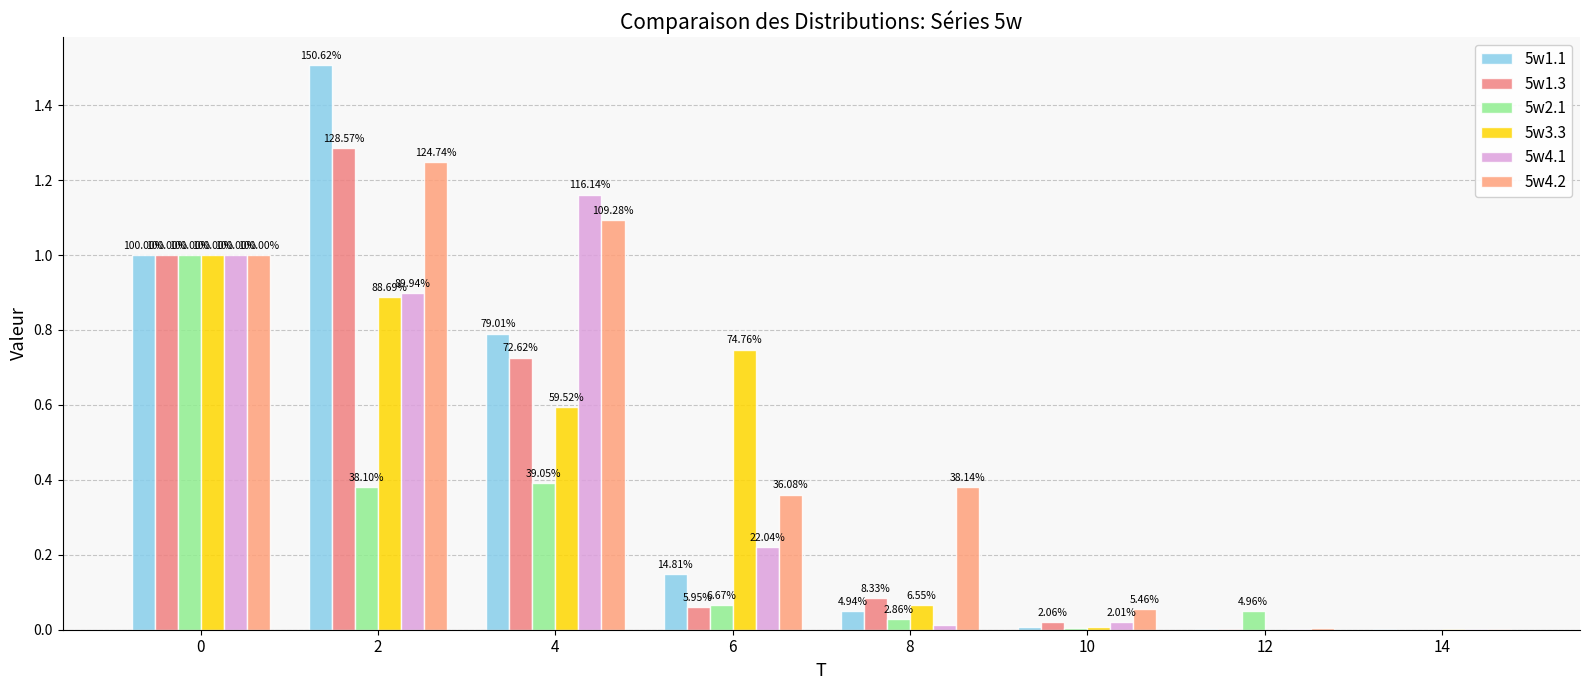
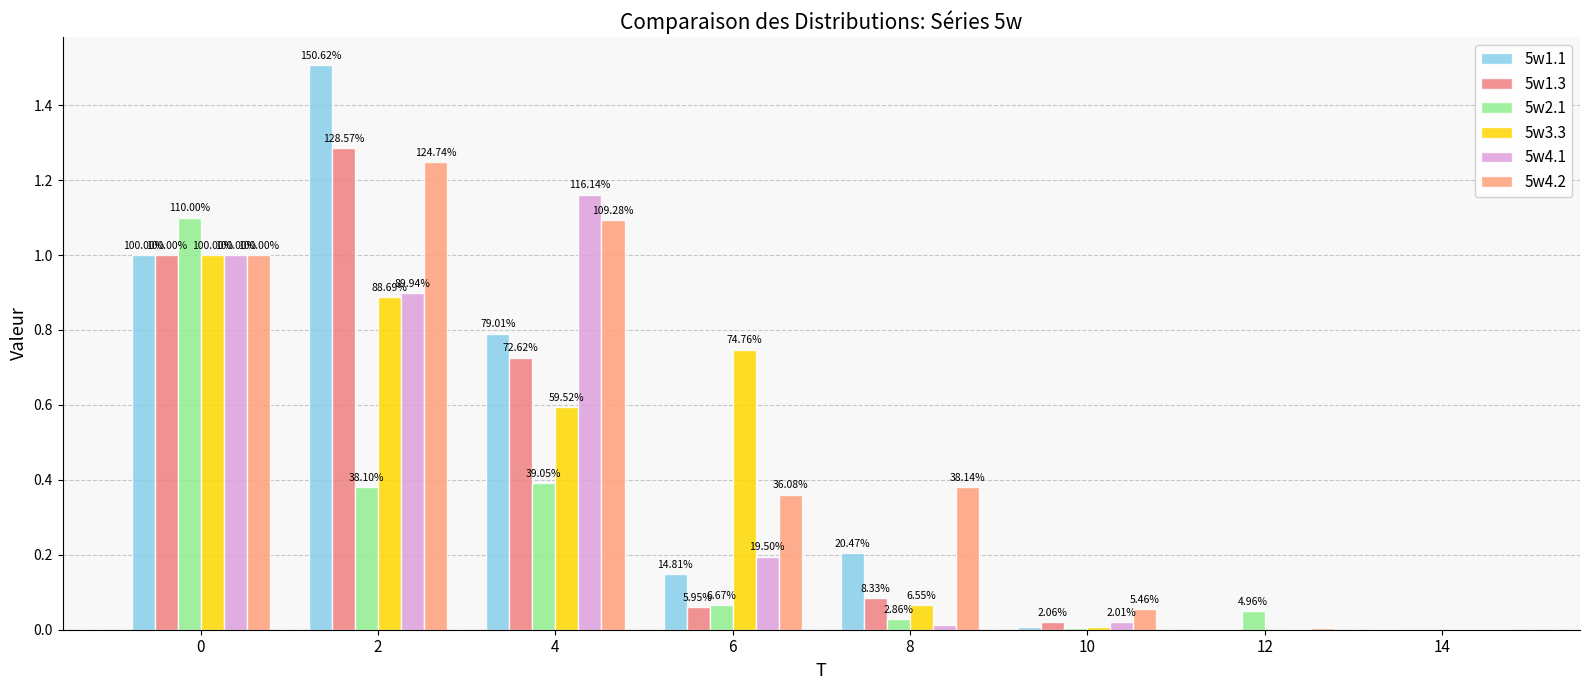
  {
    "5w1.1": {
      "2": "150.62%",
      "4": "79.01%",
      "6": "14.81%",
-     "8": "4.94%"
+     "8": "20.47%"
    },
    "5w2.1": {
-     "0": "100.00%",
+     "0": "110.00%",
      "2": "38.10%",
      "4": "39.05%",
      "8": "2.86%",
      "12": "4.96%"
    },
    "5w3.3": {
      "4": "59.52%",
      "6": "74.76%",
      "8": "6.55%"
    },
    "5w4.1": {
      "4": "116.14%",
-     "6": "22.04%",
+     "6": "19.50%",
      "10": "2.01%"
    }
  }
